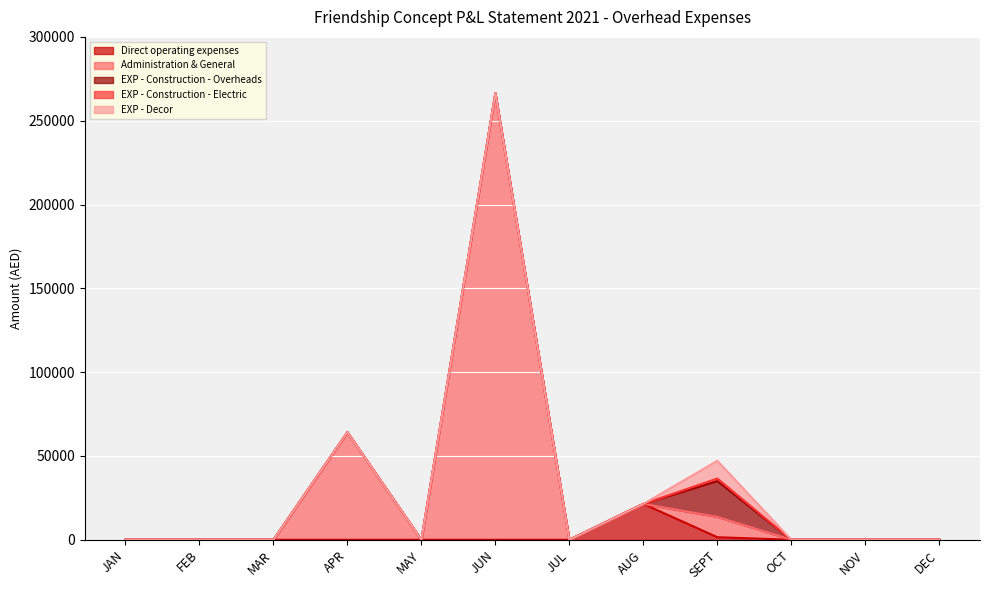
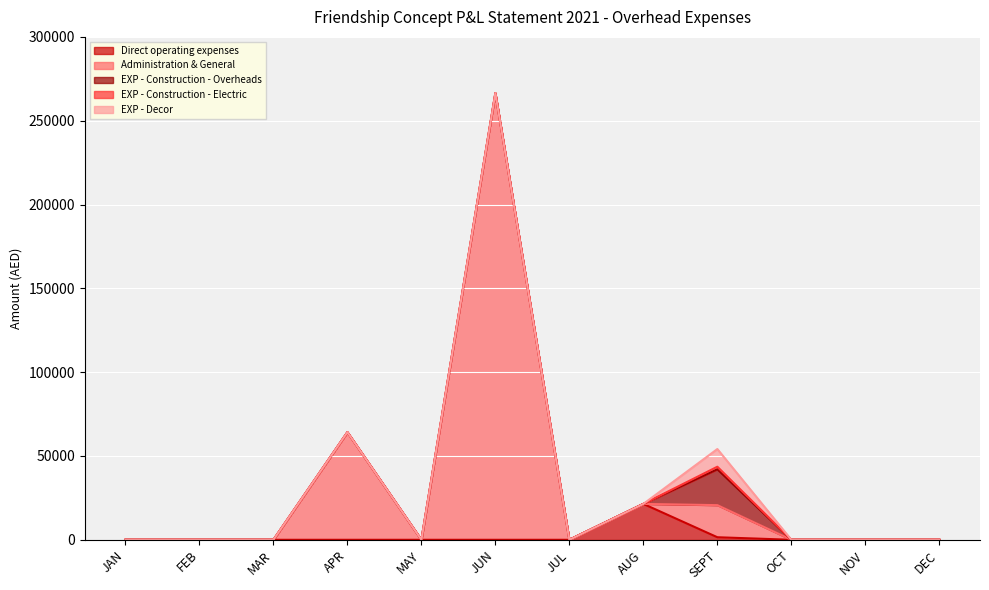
  {
    "Administration & General": {
-     "SEPT": 12000
+     "SEPT": 19000
    },
    "EXP - Decor": {
      "SEPT": 11000
    }
  }
